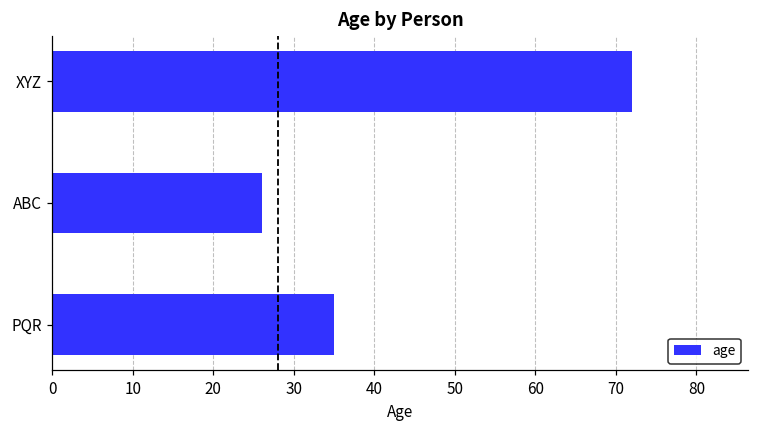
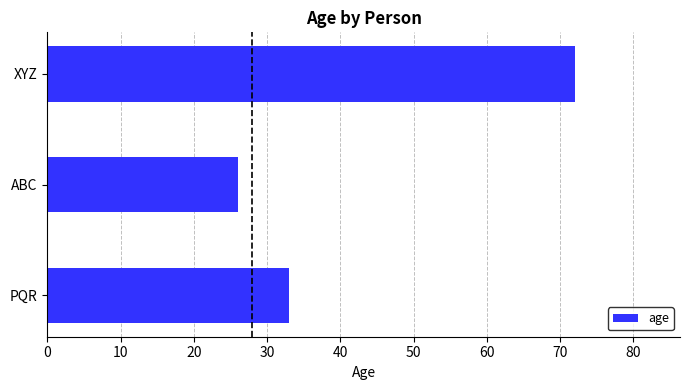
  {
    "XYZ": 72,
    "ABC": 26,
-   "PQR": 35
+   "PQR": 33
  }
